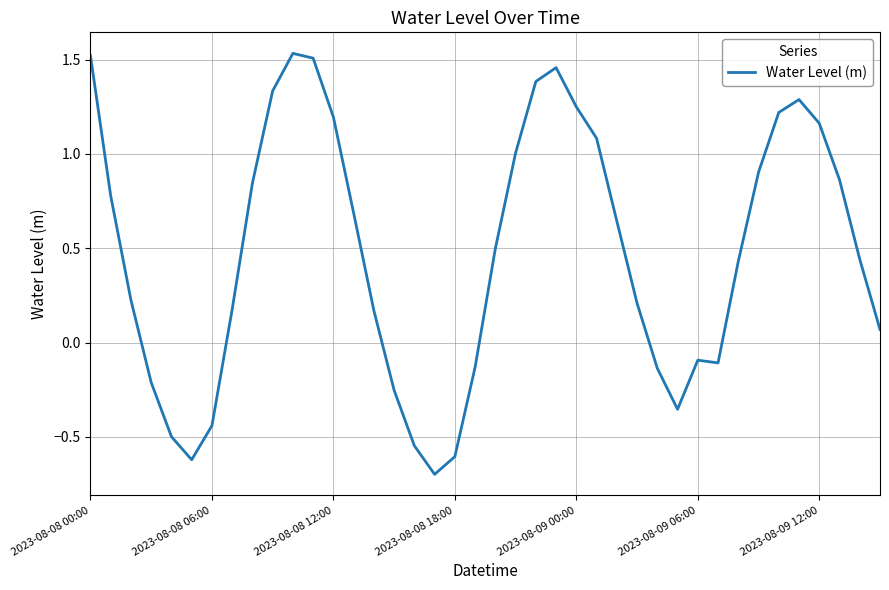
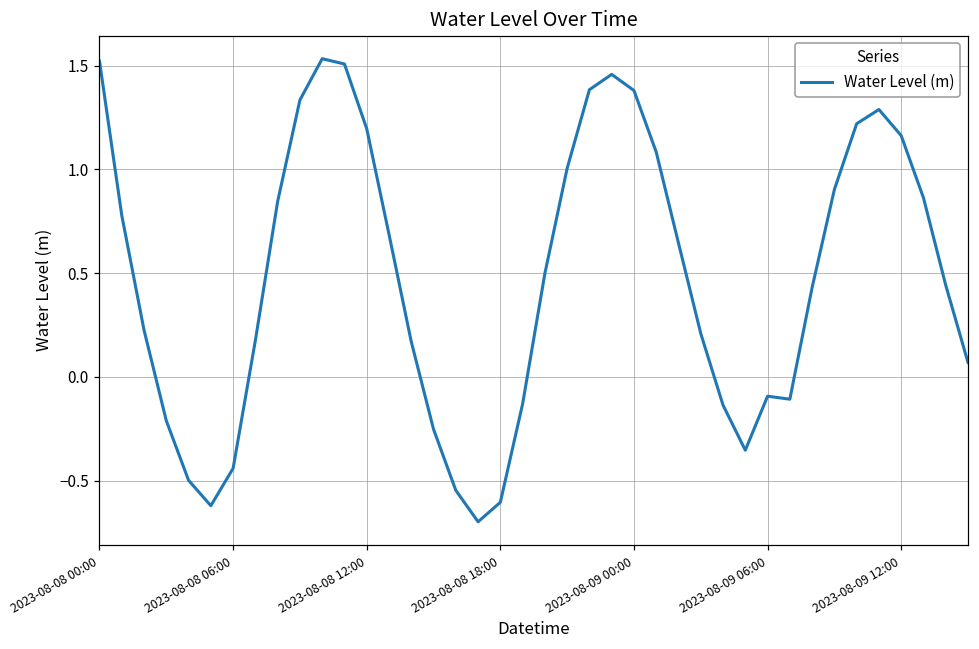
  {
    "2023-08-08 00:00": 1.52,
    "2023-08-08 06:00": -0.44,
    "2023-08-08 12:00": 1.20,
    "2023-08-08 18:00": -0.60,
-   "2023-08-09 00:00": 1.25,
+   "2023-08-09 00:00": 1.38,
    "2023-08-09 06:00": -0.09,
    "2023-08-09 12:00": 1.16
  }
